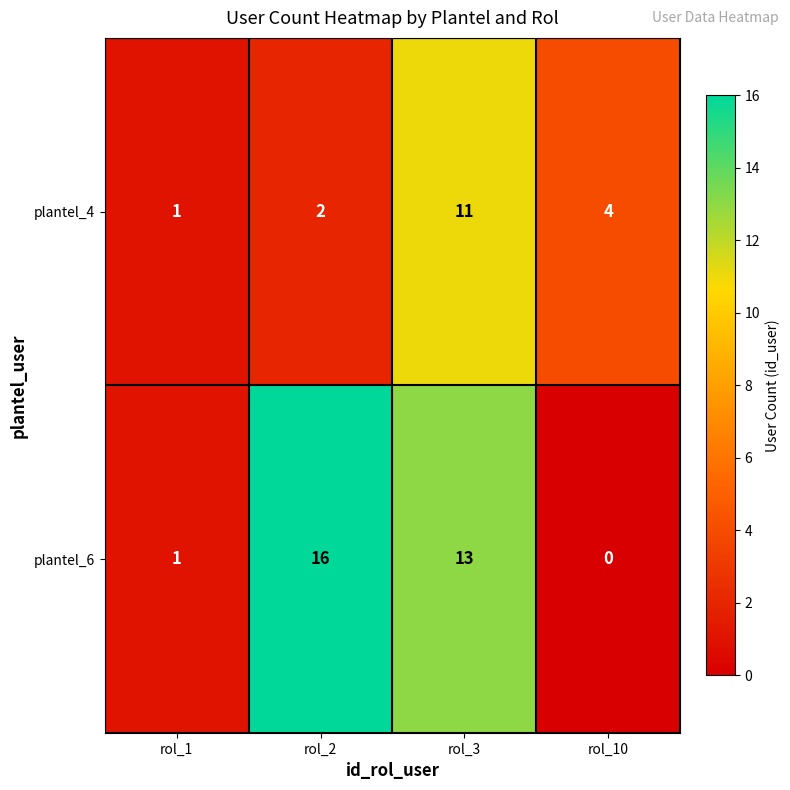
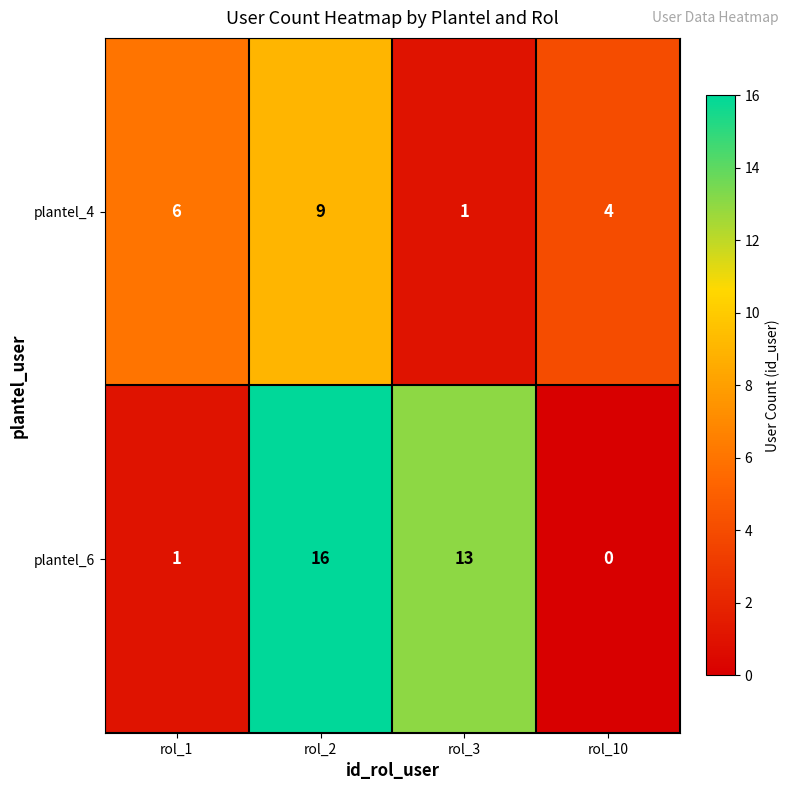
  {
    "plantel_4": {
-     "rol_1": 1,
-     "rol_2": 2,
-     "rol_3": 11,
+     "rol_1": 6,
+     "rol_2": 9,
+     "rol_3": 1,
      "rol_10": 4
    },
    "plantel_6": {
      "rol_1": 1,
      "rol_2": 16,
      "rol_3": 13,
      "rol_10": 0
    }
  }
